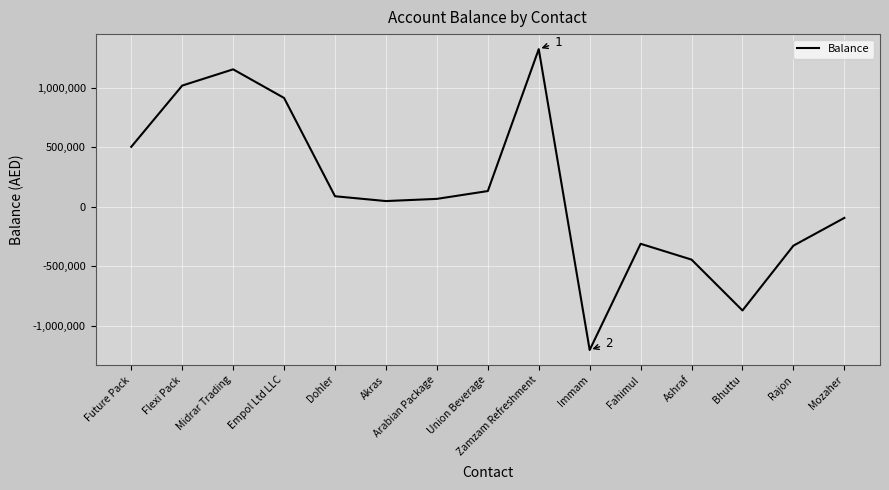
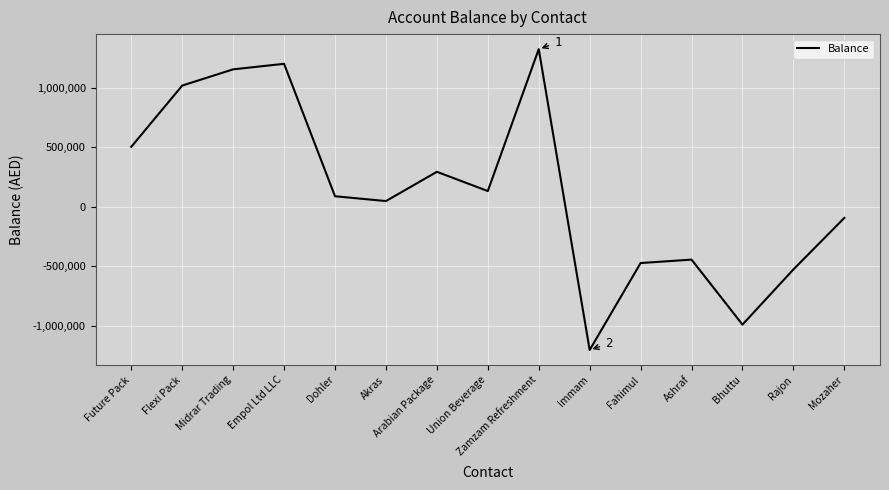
  {
    "Future Pack": "510,000",
    "Flexi Pack": "1,020,000",
    "Midrar Trading": "1,160,000",
-   "Empol Ltd LLC": "920,000",
+   "Empol Ltd LLC": "1,200,000",
    "Dohler": "90,000",
    "Akras": "50,000",
-   "Arabian Package": "70,000",
+   "Arabian Package": "290,000",
    "Union Beverage": "130,000",
-   "Fahimul": "-310,000",
+   "Fahimul": "-470,000",
    "Ashraf": "-440,000",
-   "Bhuttu": "-870,000",
-   "Rajon": "-330,000",
+   "Bhuttu": "-990,000",
+   "Rajon": "-530,000",
    "Mozaher": "-90,000"
  }
